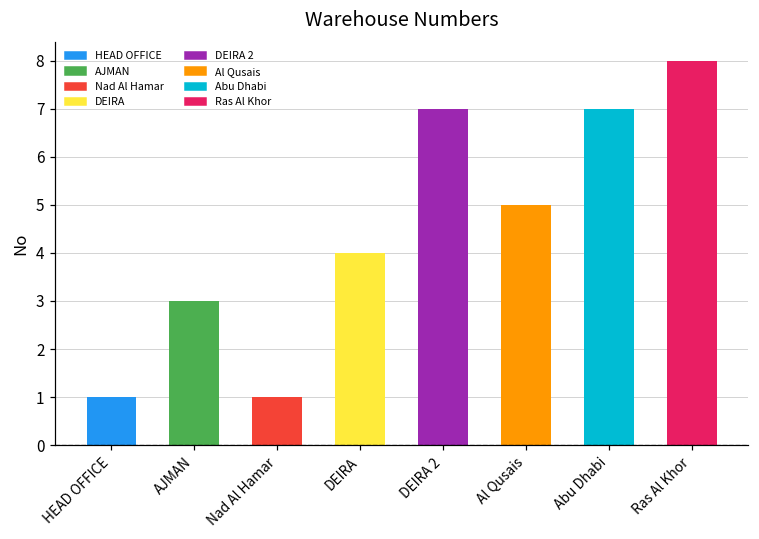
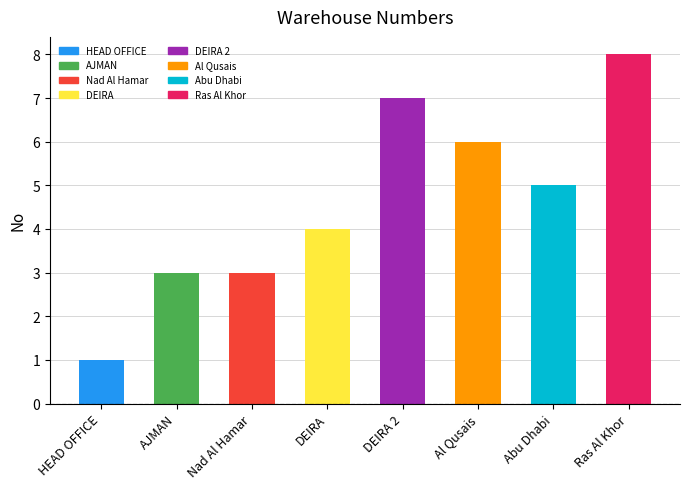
  {
    "HEAD OFFICE": 1,
    "AJMAN": 3,
-   "Nad Al Hamar": 1,
+   "Nad Al Hamar": 3,
    "DEIRA": 4,
    "DEIRA 2": 7,
-   "Al Qusais": 5,
-   "Abu Dhabi": 7,
+   "Al Qusais": 6,
+   "Abu Dhabi": 5,
    "Ras Al Khor": 8
  }
